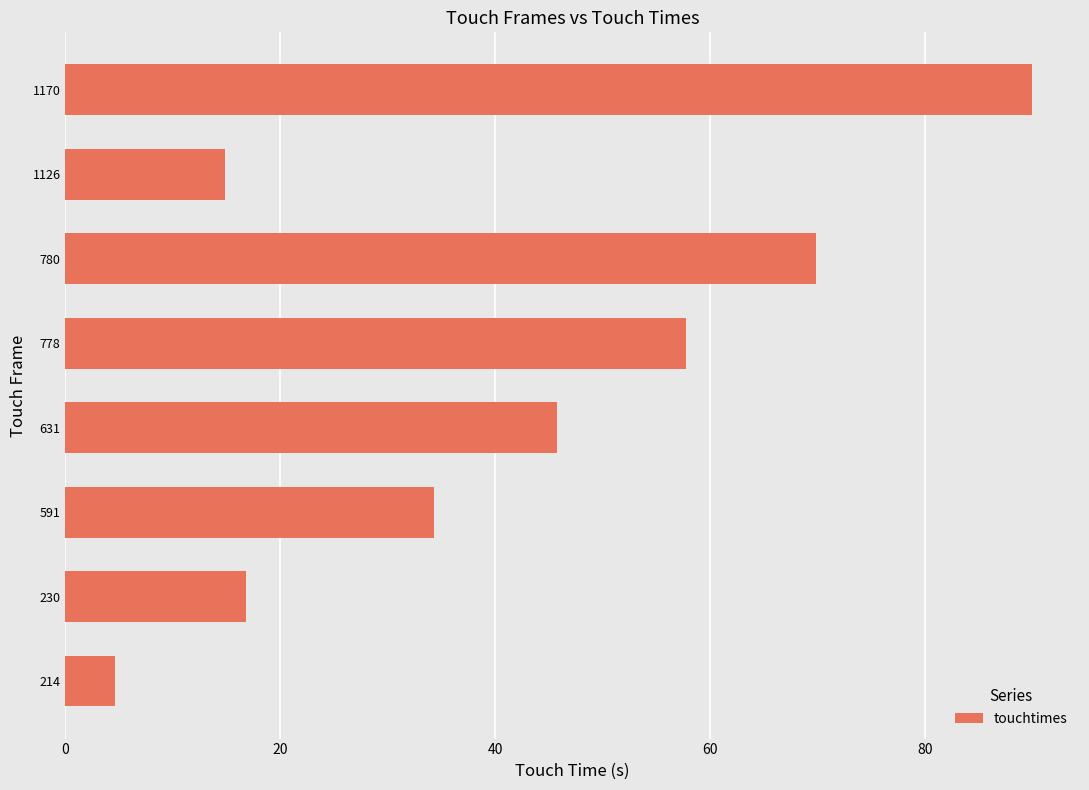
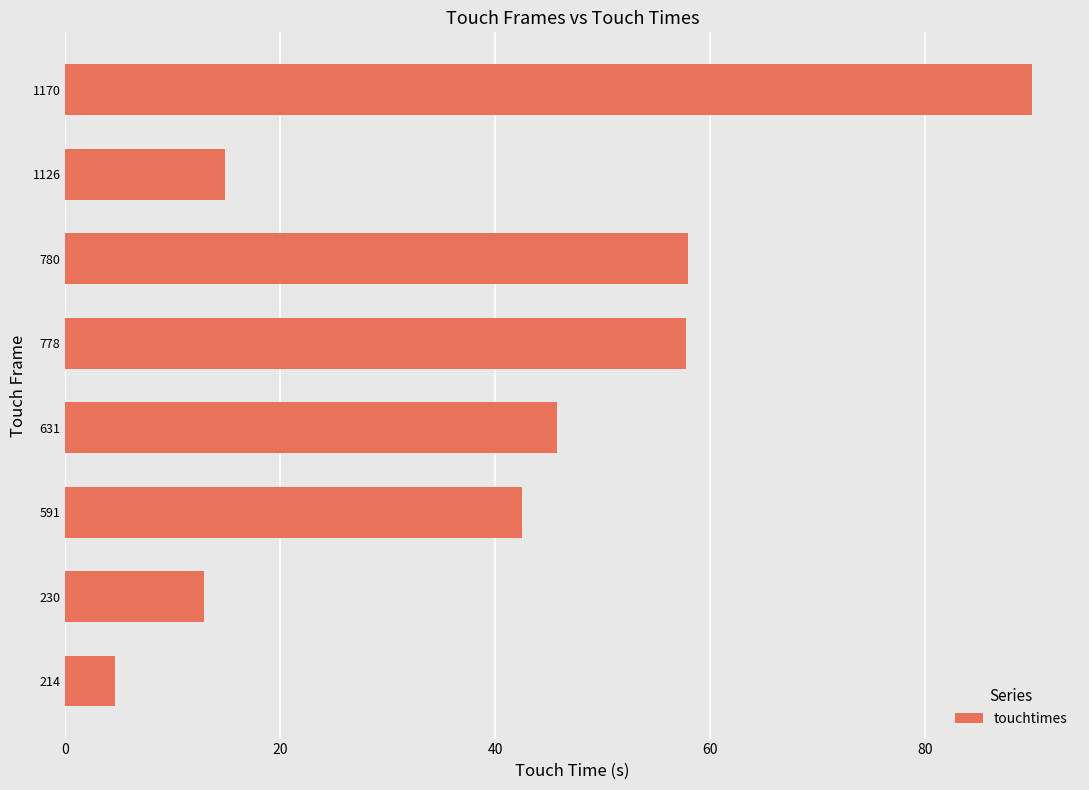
  {
    "1170": 89.9,
    "1126": 14.8,
-   "780": 69.9,
+   "780": 58.0,
    "778": 57.8,
    "631": 45.8,
-   "591": 34.3,
-   "230": 16.8,
+   "591": 42.5,
+   "230": 12.9,
    "214": 4.6
  }
